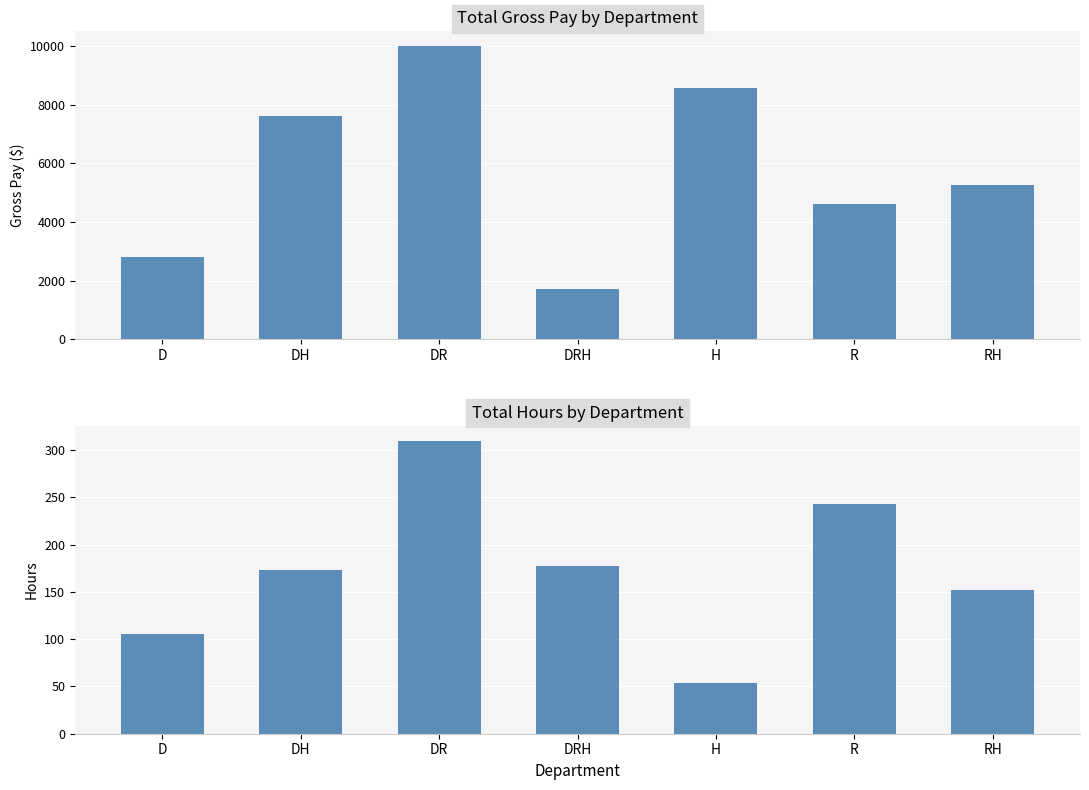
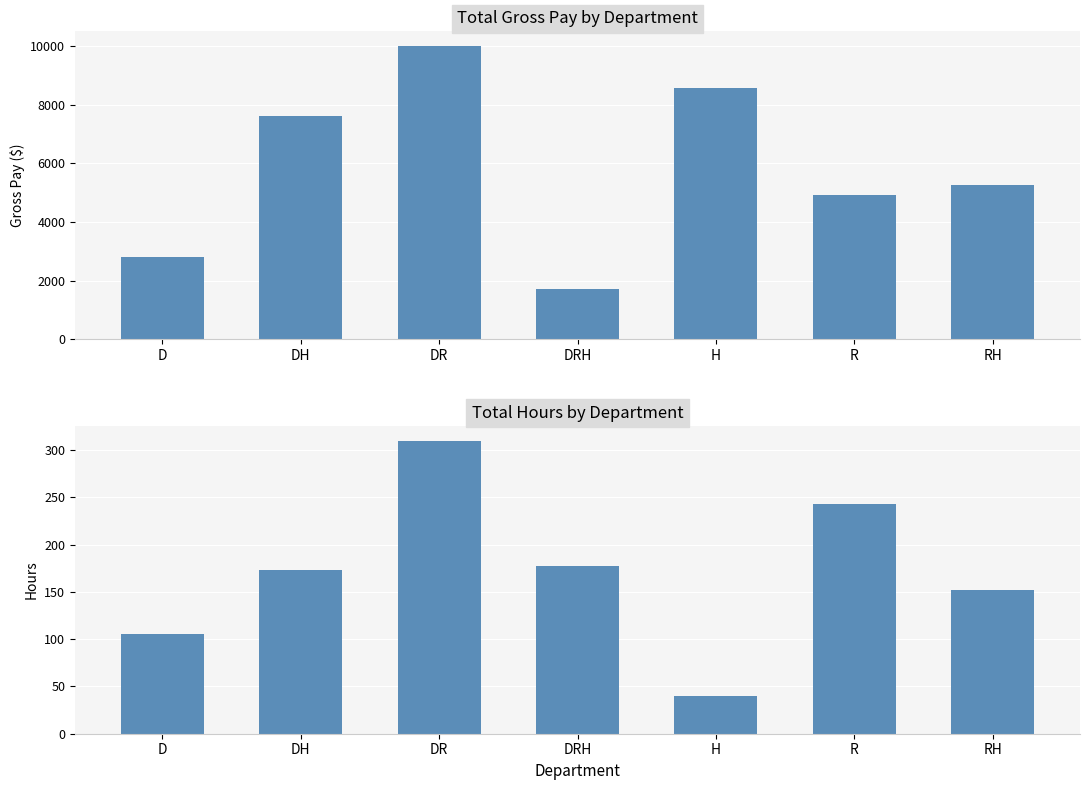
  {
    "Total Gross Pay by Department": {
      "D": 2800,
      "DH": 7600,
      "DR": 10000,
      "DRH": 1700,
      "H": 8600,
-     "R": 4600,
+     "R": 4900,
      "RH": 5300
    },
    "Total Hours by Department": {
      "D": 110,
      "DH": 170,
      "DR": 310,
      "DRH": 180,
-     "H": 50,
+     "H": 40,
      "R": 240,
      "RH": 150
    }
  }
